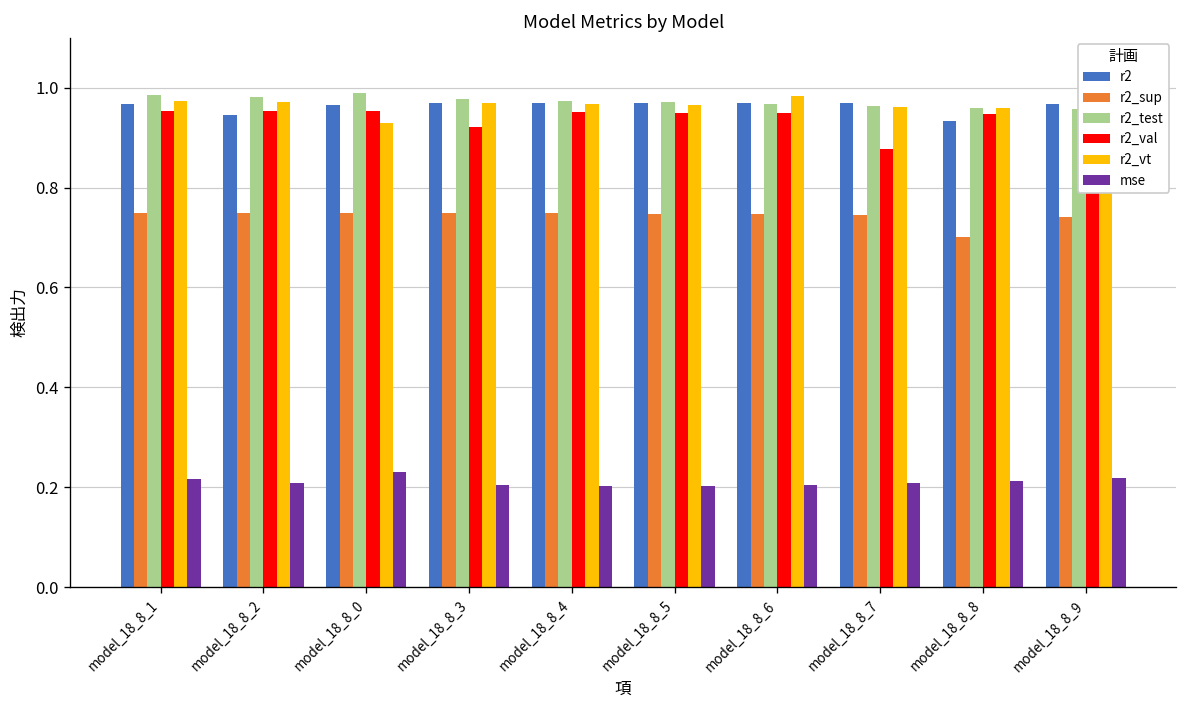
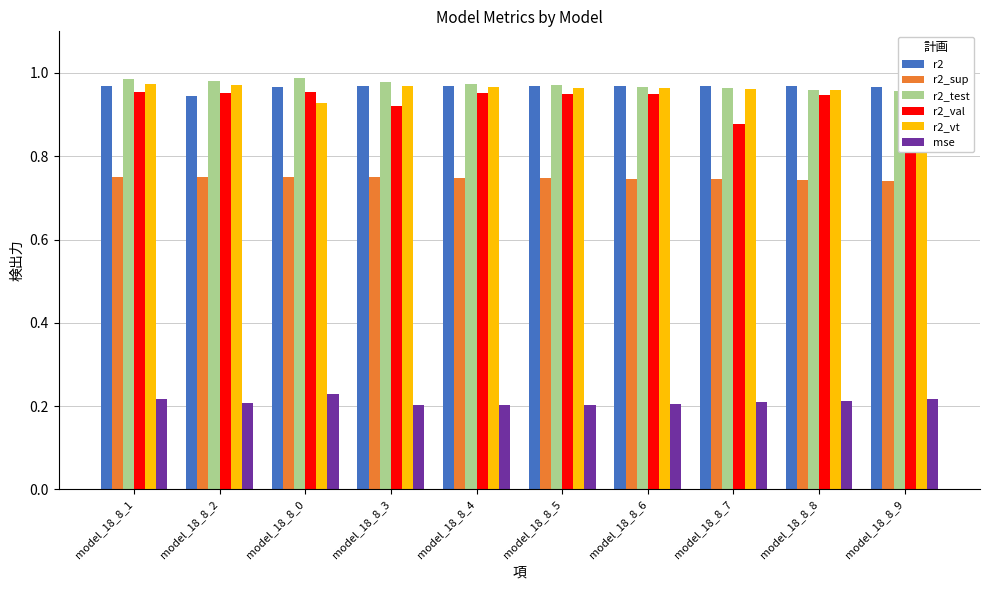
  {
    "r2": {
      "model_18_8_1": 0.97,
      "model_18_8_2": 0.95,
      "model_18_8_0": 0.97,
      "model_18_8_3": 0.97,
      "model_18_8_4": 0.97,
      "model_18_8_5": 0.97,
      "model_18_8_6": 0.97,
      "model_18_8_7": 0.97,
-     "model_18_8_8": 0.93,
+     "model_18_8_8": 0.97,
      "model_18_8_9": 0.97
    },
    "r2_sup": {
      "model_18_8_1": 0.75,
      "model_18_8_2": 0.75,
      "model_18_8_0": 0.75,
      "model_18_8_3": 0.75,
      "model_18_8_4": 0.75,
      "model_18_8_5": 0.75,
      "model_18_8_6": 0.75,
      "model_18_8_7": 0.74,
-     "model_18_8_8": 0.70,
+     "model_18_8_8": 0.74,
      "model_18_8_9": 0.74
    },
    "r2_test": {
      "model_18_8_1": 0.99,
      "model_18_8_2": 0.98,
      "model_18_8_0": 0.99,
      "model_18_8_3": 0.98,
      "model_18_8_4": 0.97,
      "model_18_8_5": 0.97,
      "model_18_8_6": 0.97,
      "model_18_8_7": 0.96,
      "model_18_8_8": 0.96
    },
    "r2_val": {
      "model_18_8_1": 0.95,
      "model_18_8_2": 0.95,
      "model_18_8_0": 0.95,
      "model_18_8_3": 0.92,
      "model_18_8_4": 0.95,
      "model_18_8_5": 0.95,
      "model_18_8_6": 0.95,
      "model_18_8_7": 0.88,
      "model_18_8_8": 0.95
    },
    "r2_vt": {
      "model_18_8_1": 0.97,
      "model_18_8_2": 0.97,
      "model_18_8_0": 0.93,
      "model_18_8_3": 0.97,
      "model_18_8_4": 0.97,
      "model_18_8_5": 0.97,
-     "model_18_8_6": 0.98,
+     "model_18_8_6": 0.96,
      "model_18_8_7": 0.96,
      "model_18_8_8": 0.96
    },
    "mse": {
      "model_18_8_1": 0.22,
      "model_18_8_2": 0.21,
      "model_18_8_0": 0.23,
      "model_18_8_3": 0.20,
      "model_18_8_4": 0.20,
      "model_18_8_5": 0.20,
      "model_18_8_6": 0.21,
      "model_18_8_7": 0.21,
      "model_18_8_8": 0.21,
      "model_18_8_9": 0.22
    }
  }
